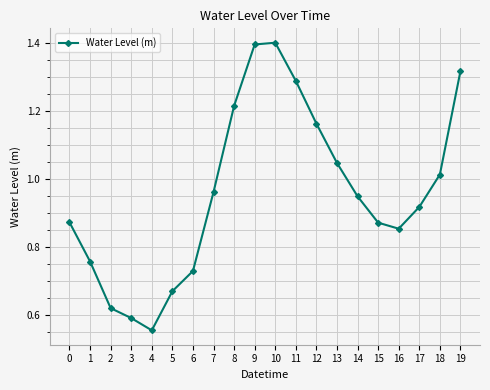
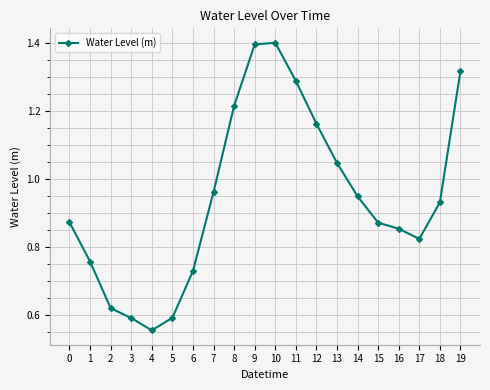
  {
    "0": 0.87,
    "1": 0.76,
    "2": 0.62,
    "3": 0.59,
    "4": 0.56,
-   "5": 0.67,
+   "5": 0.59,
    "6": 0.73,
    "7": 0.96,
    "8": 1.22,
    "9": 1.40,
    "10": 1.40,
    "11": 1.29,
    "12": 1.16,
    "13": 1.05,
    "14": 0.95,
    "15": 0.87,
    "16": 0.85,
-   "17": 0.92,
-   "18": 1.01,
+   "17": 0.82,
+   "18": 0.93,
    "19": 1.32
  }
